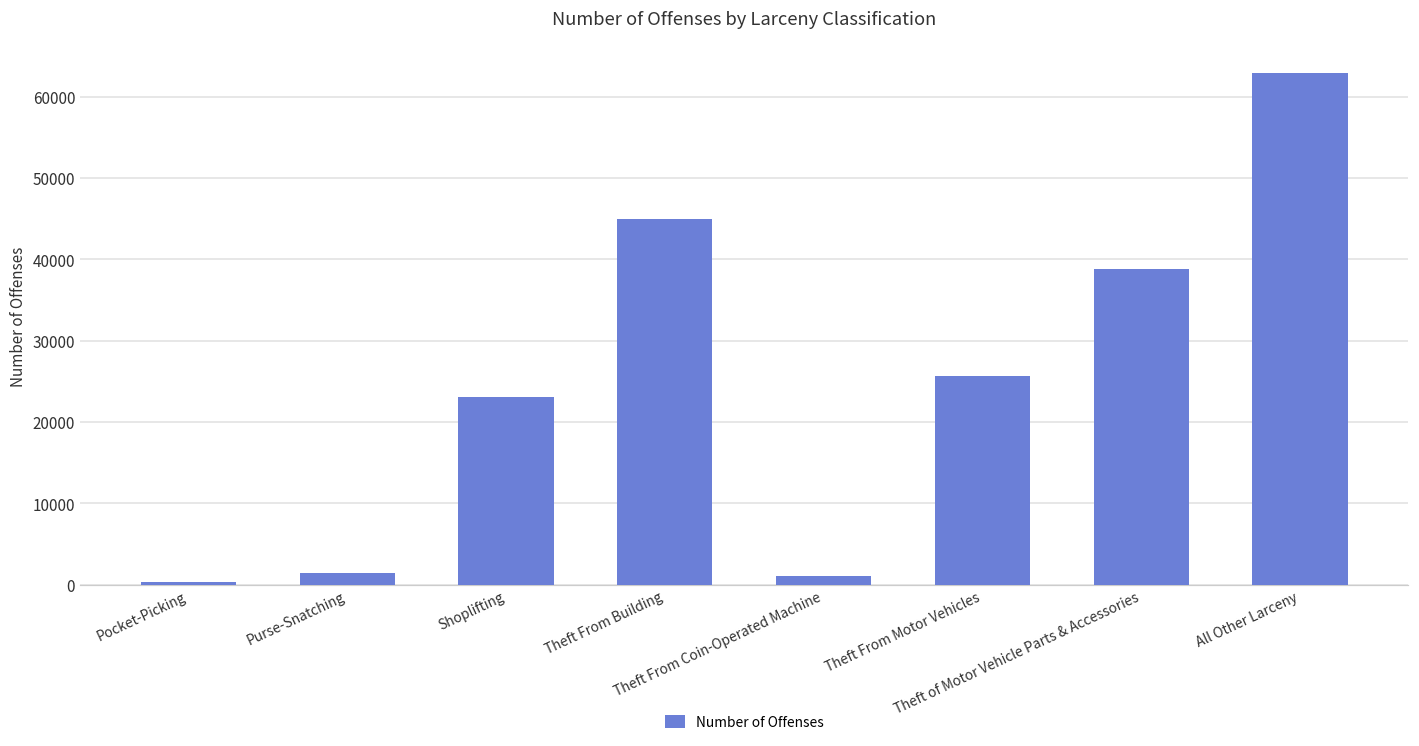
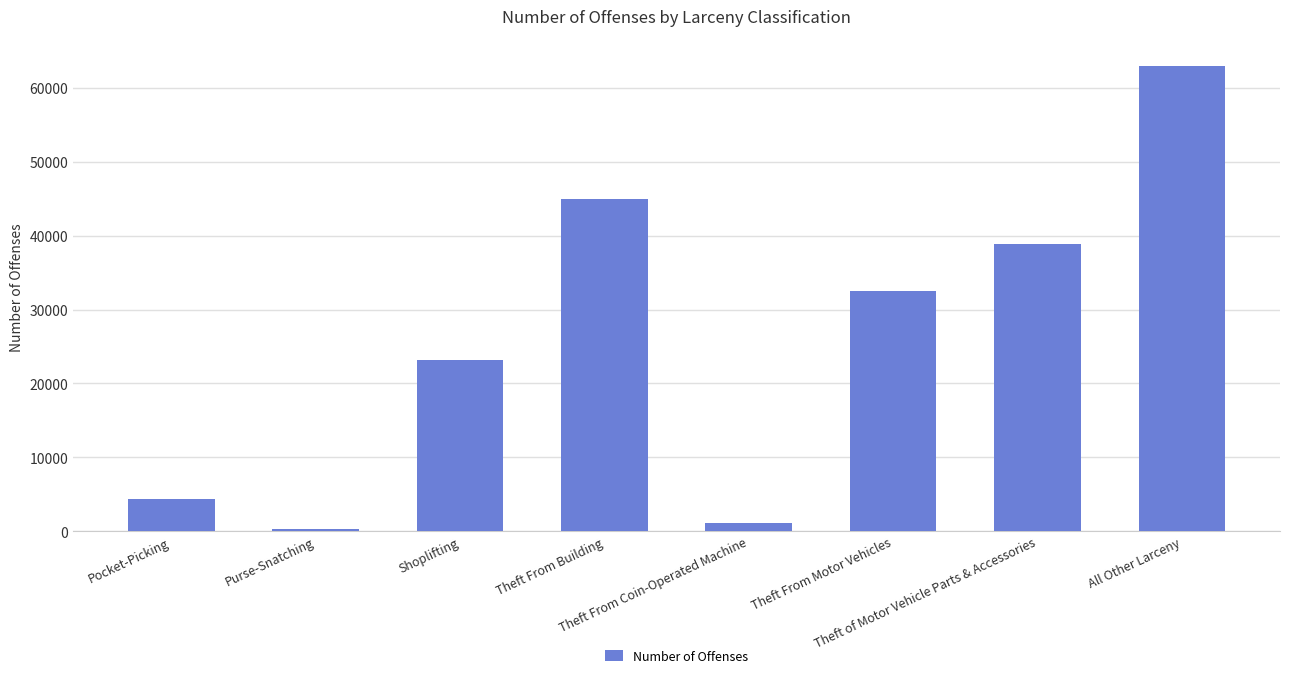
  {
-   "Pocket-Picking": 0,
-   "Purse-Snatching": 1000,
+   "Pocket-Picking": 4000,
+   "Purse-Snatching": 0,
    "Shoplifting": 23000,
    "Theft From Building": 45000,
    "Theft From Coin-Operated Machine": 1000,
-   "Theft From Motor Vehicles": 26000,
+   "Theft From Motor Vehicles": 33000,
    "Theft of Motor Vehicle Parts & Accessories": 39000,
    "All Other Larceny": 63000
  }
